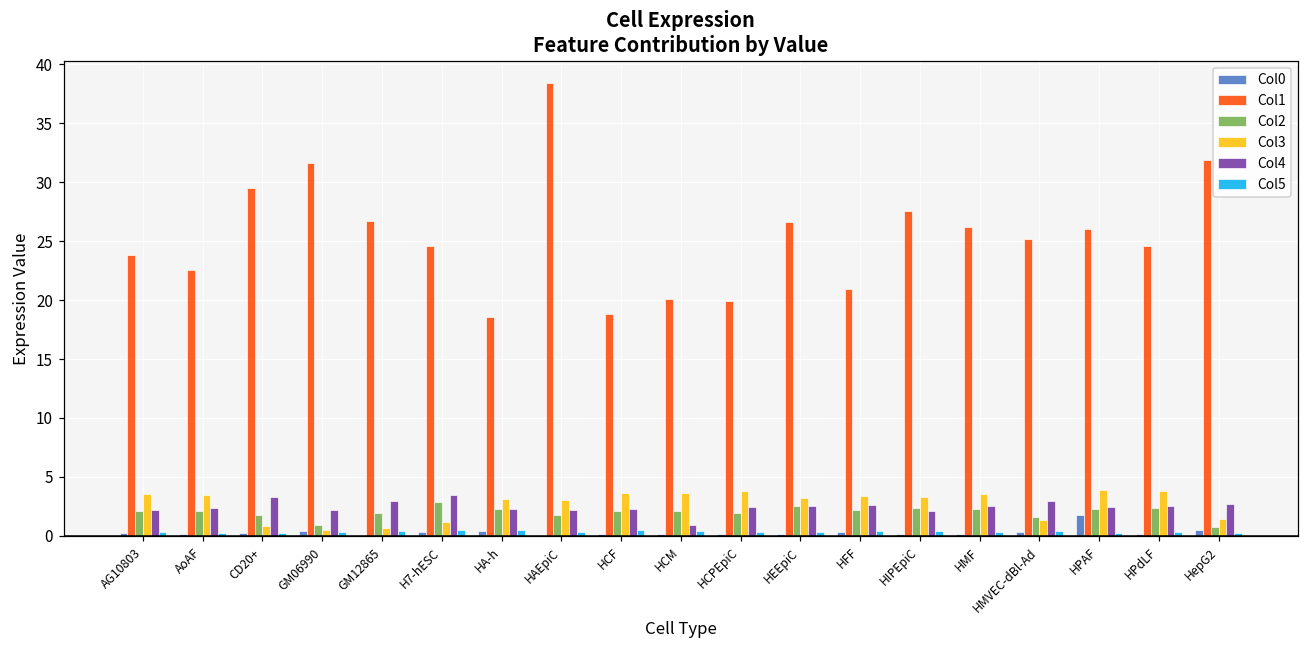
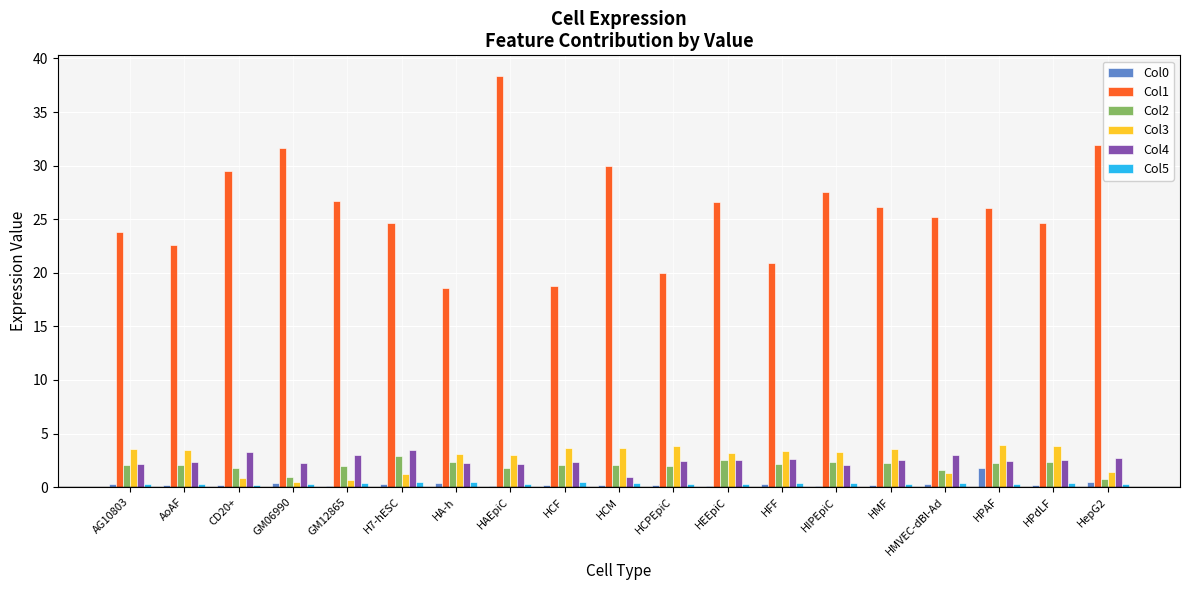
  {
    "Col0": {
      "AG10803": 0.3,
      "GM06990": 0.4,
      "H7-hESC": 0.3,
      "HA-h": 0.4,
      "HFF": 0.3,
      "HMVEC-dBl-Ad": 0.3,
      "HPAF": 1.8,
      "HepG2": 0.5
    },
    "Col1": {
      "AG10803": 23.8,
      "AoAF": 22.6,
      "CD20+": 29.5,
      "GM06990": 31.6,
      "GM12865": 26.7,
      "H7-hESC": 24.6,
      "HA-h": 18.6,
      "HAEpiC": 38.4,
      "HCF": 18.8,
-     "HCM": 20.1,
+     "HCM": 30.0,
      "HCPEpiC": 20.0,
      "HEEpiC": 26.6,
      "HFF": 20.9,
      "HIPEpiC": 27.6,
      "HMF": 26.2,
      "HMVEC-dBl-Ad": 25.2,
      "HPAF": 26.0,
      "HPdLF": 24.6,
      "HepG2": 31.9
    },
    "Col2": {
      "AG10803": 2.1,
      "AoAF": 2.1,
      "CD20+": 1.8,
      "GM06990": 0.9,
      "GM12865": 2.0,
      "H7-hESC": 2.9,
      "HA-h": 2.3,
      "HAEpiC": 1.8,
      "HCF": 2.1,
      "HCM": 2.1,
      "HCPEpiC": 2.0,
      "HEEpiC": 2.6,
      "HFF": 2.2,
      "HIPEpiC": 2.4,
      "HMF": 2.3,
      "HMVEC-dBl-Ad": 1.6,
      "HPAF": 2.3,
      "HPdLF": 2.3,
      "HepG2": 0.7
    },
    "Col3": {
      "AG10803": 3.5,
      "AoAF": 3.5,
      "CD20+": 0.9,
      "GM06990": 0.5,
      "GM12865": 0.7,
      "H7-hESC": 1.2,
      "HA-h": 3.1,
      "HAEpiC": 3.0,
      "HCF": 3.6,
      "HCM": 3.7,
      "HCPEpiC": 3.8,
      "HEEpiC": 3.2,
      "HFF": 3.4,
      "HIPEpiC": 3.3,
      "HMF": 3.6,
      "HMVEC-dBl-Ad": 1.3,
      "HPAF": 3.9,
      "HPdLF": 3.8,
      "HepG2": 1.4
    },
    "Col4": {
      "AG10803": 2.2,
      "AoAF": 2.3,
      "CD20+": 3.3,
      "GM06990": 2.2,
      "GM12865": 3.0,
      "H7-hESC": 3.4,
      "HA-h": 2.3,
      "HAEpiC": 2.2,
      "HCF": 2.3,
      "HCM": 0.9,
      "HCPEpiC": 2.5,
      "HEEpiC": 2.5,
      "HFF": 2.6,
      "HIPEpiC": 2.1,
      "HMF": 2.5,
      "HMVEC-dBl-Ad": 3.0,
      "HPAF": 2.5,
      "HPdLF": 2.5,
      "HepG2": 2.7
    },
    "Col5": {
      "AG10803": 0.3,
      "AoAF": 0.3,
      "CD20+": 0.2,
      "GM06990": 0.3,
      "GM12865": 0.4,
      "H7-hESC": 0.5,
      "HA-h": 0.5,
      "HAEpiC": 0.3,
      "HCF": 0.5,
      "HCM": 0.4,
      "HCPEpiC": 0.3,
      "HEEpiC": 0.3,
      "HFF": 0.4,
      "HIPEpiC": 0.4,
      "HMF": 0.3,
      "HMVEC-dBl-Ad": 0.4,
      "HPAF": 0.3,
      "HPdLF": 0.4,
      "HepG2": 0.3
    }
  }
